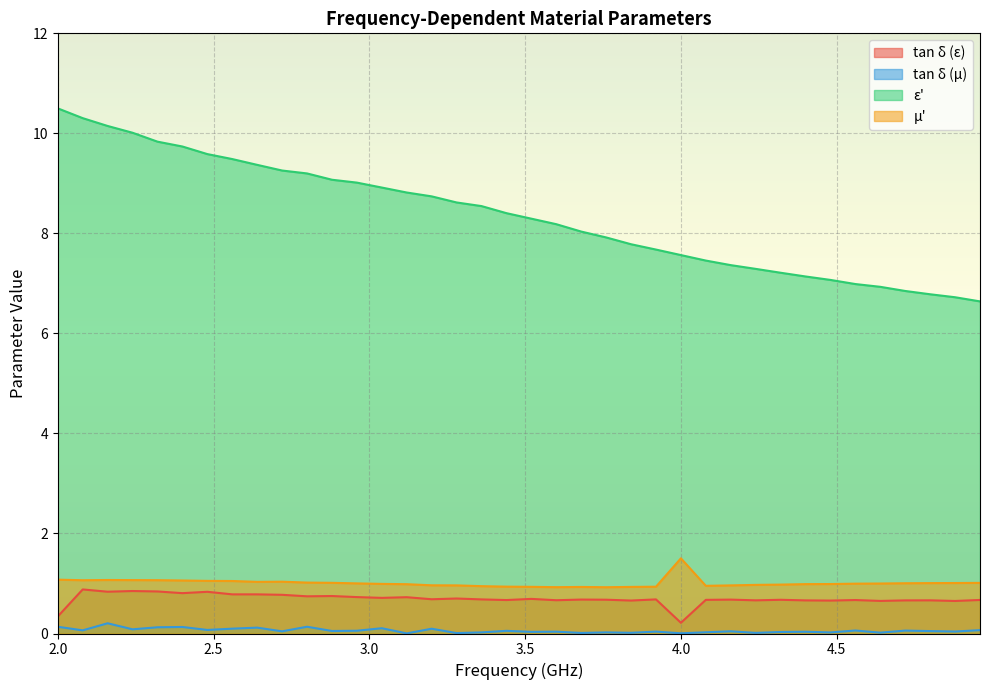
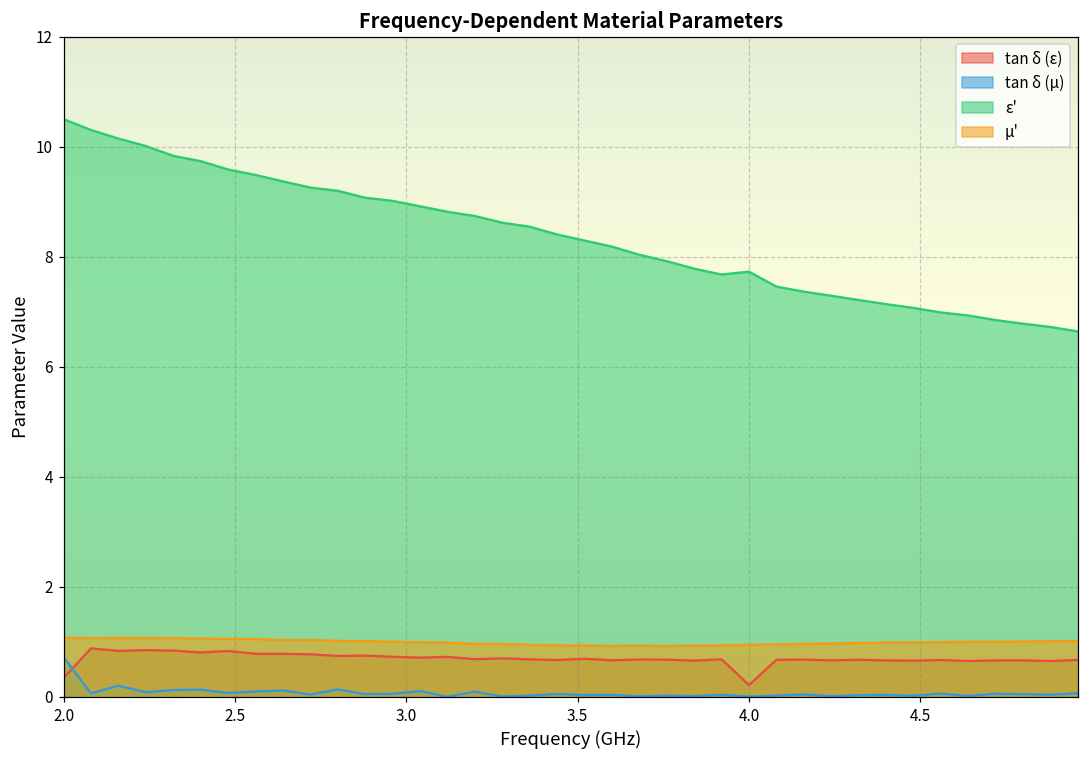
  {
    "tan δ (ε)": {
      "2.0": 0.3,
      "4.0": 0.2
    },
    "tan δ (μ)": {
-     "2.0": 0.1,
+     "2.0": 0.7,
      "4.0": 0.0
    },
    "ε'": {
      "2.0": 10.5,
-     "4.0": 7.6
+     "4.0": 7.7
    },
    "μ'": {
      "2.0": 1.1,
-     "4.0": 1.5
+     "4.0": 0.9
    }
  }
